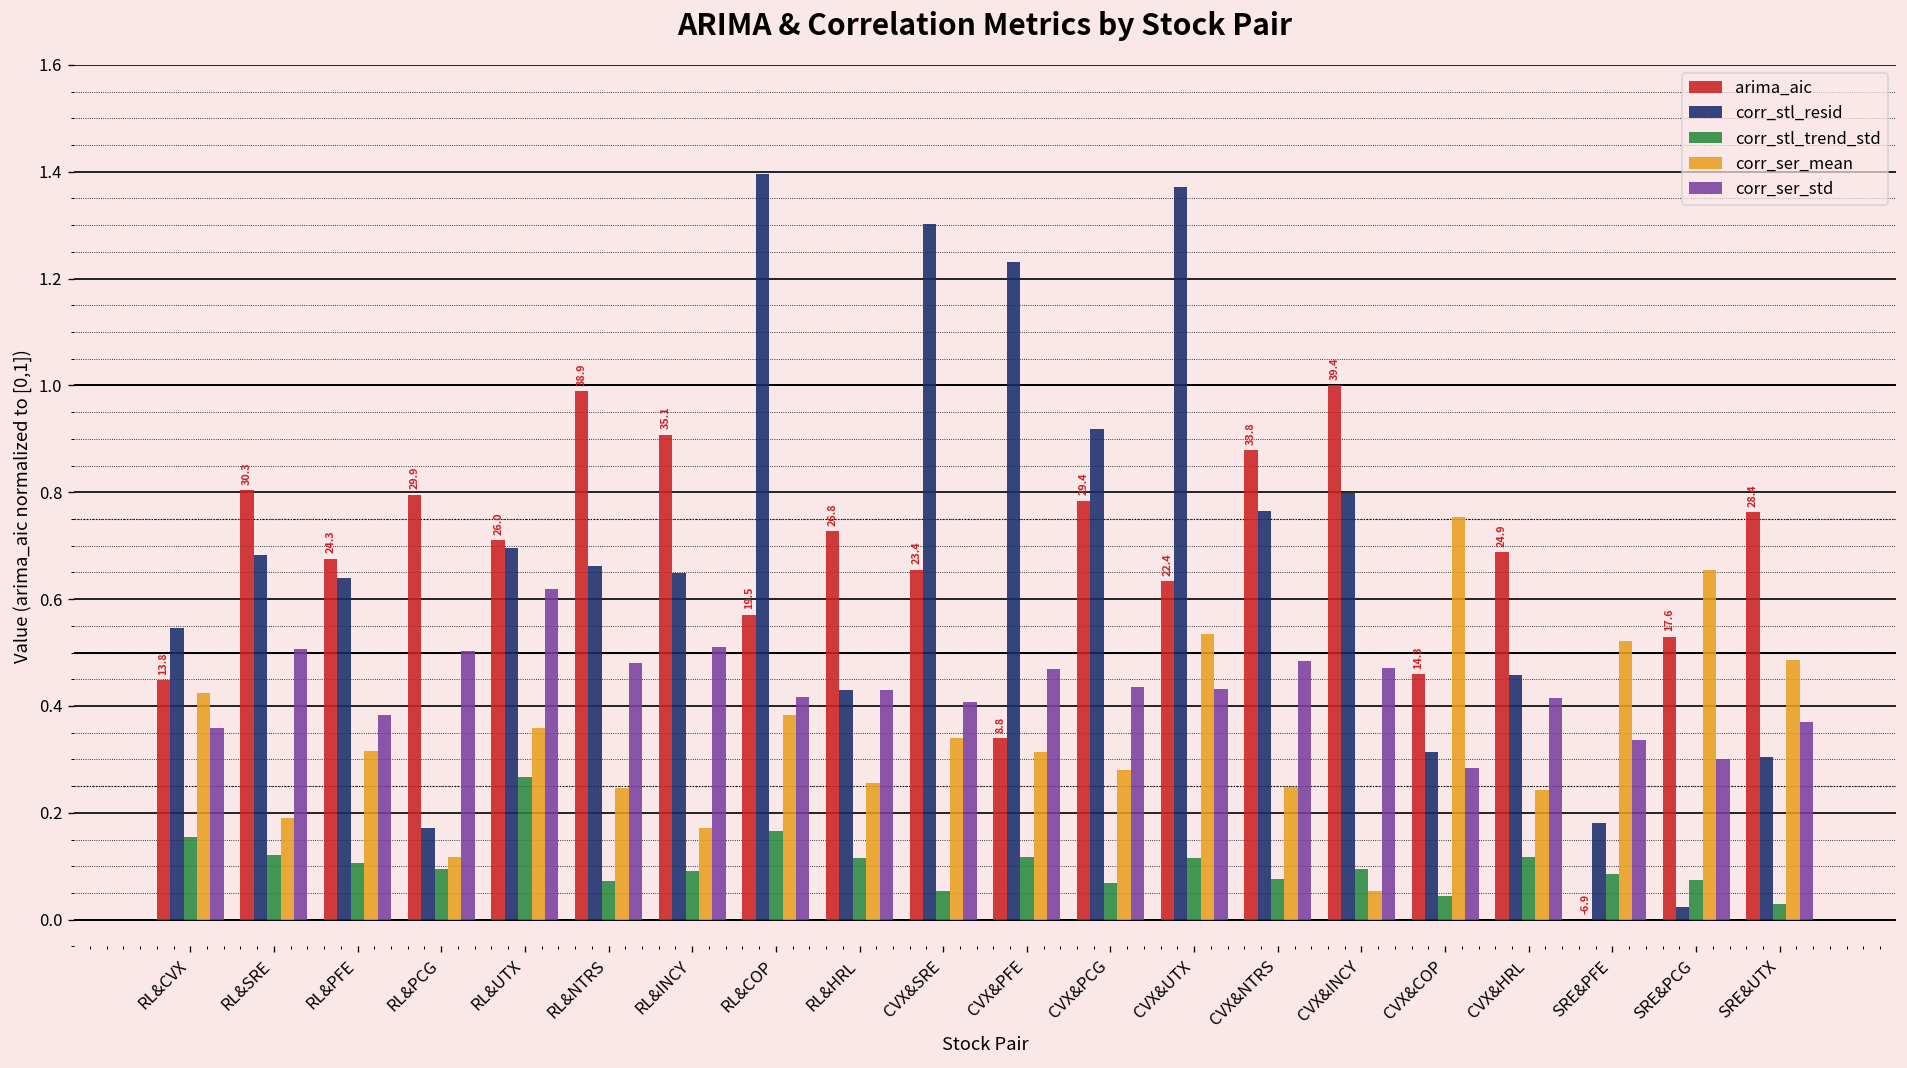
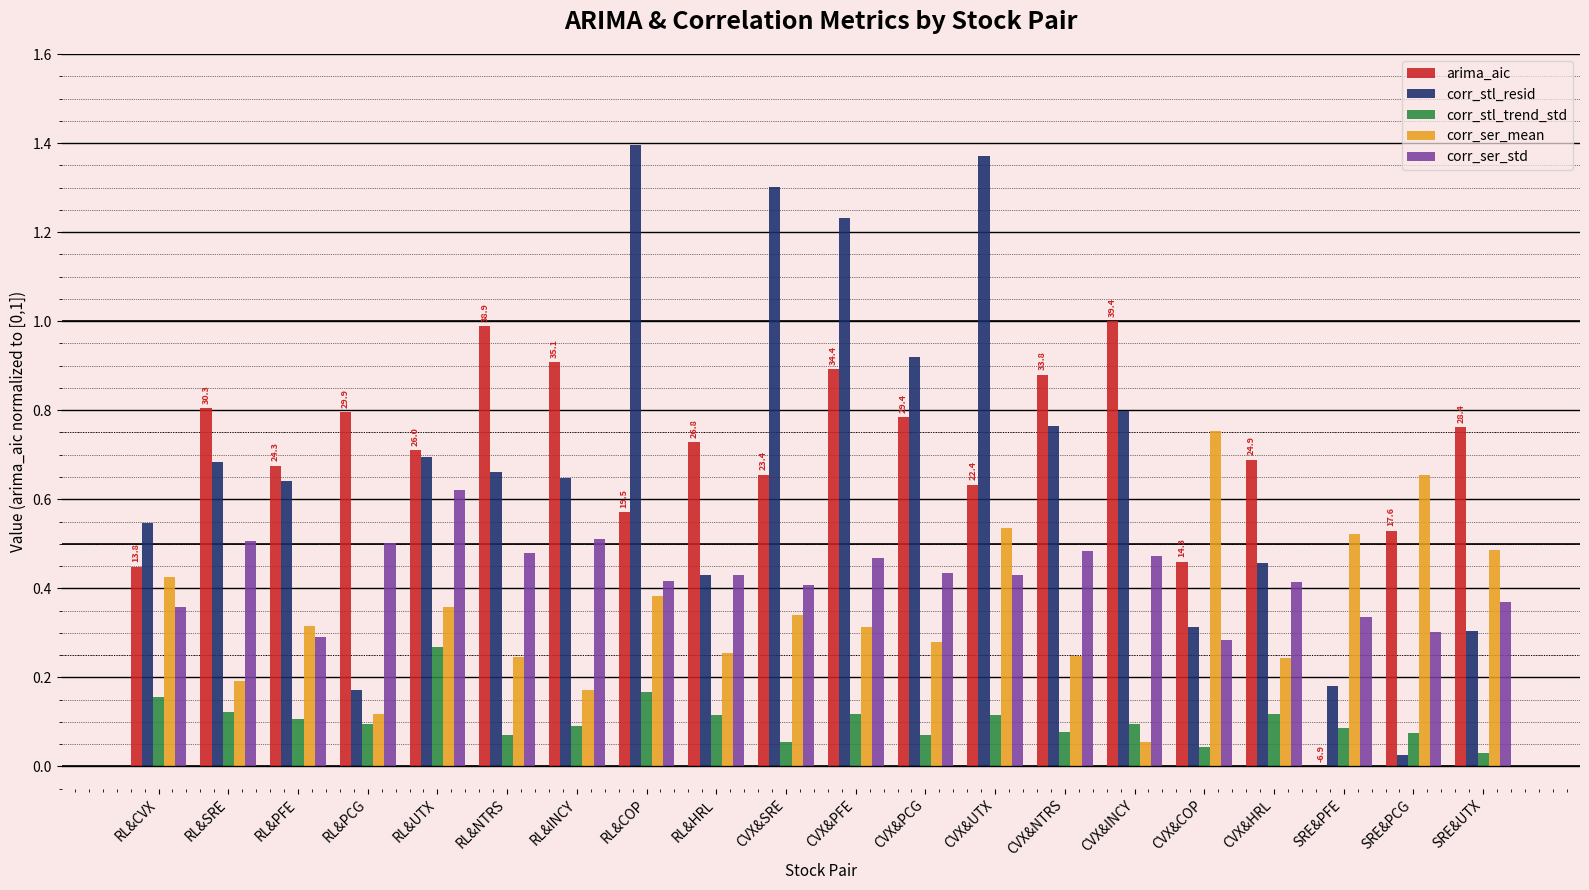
  {
    "arima_aic": {
-     "CVX&PFE": 8.8
+     "CVX&PFE": 34.4
    },
    "corr_stl_resid": {
      "RL&CVX": 0.55,
      "RL&SRE": 0.68,
      "RL&PFE": 0.64,
      "RL&PCG": 0.17,
      "RL&UTX": 0.70,
      "RL&NTRS": 0.66,
      "RL&INCY": 0.65,
      "RL&COP": 1.39,
      "RL&HRL": 0.43,
      "CVX&SRE": 1.30,
      "CVX&PFE": 1.23,
      "CVX&PCG": 0.92,
      "CVX&UTX": 1.37,
      "CVX&NTRS": 0.77,
      "CVX&INCY": 0.80,
      "CVX&COP": 0.31,
      "CVX&HRL": 0.46,
      "SRE&PFE": 0.18,
      "SRE&PCG": 0.02,
      "SRE&UTX": 0.30
    },
    "corr_stl_trend_std": {
      "RL&CVX": 0.15,
      "RL&SRE": 0.12,
      "RL&PFE": 0.11,
      "RL&PCG": 0.10,
      "RL&UTX": 0.27,
      "RL&NTRS": 0.07,
      "RL&INCY": 0.09,
      "RL&COP": 0.17,
      "RL&HRL": 0.12,
      "CVX&SRE": 0.05,
      "CVX&PFE": 0.12,
      "CVX&PCG": 0.07,
      "CVX&UTX": 0.11,
      "CVX&NTRS": 0.08,
      "CVX&INCY": 0.10,
      "CVX&COP": 0.04,
      "CVX&HRL": 0.12,
      "SRE&PFE": 0.09,
      "SRE&PCG": 0.08,
      "SRE&UTX": 0.03
    },
    "corr_ser_mean": {
      "RL&CVX": 0.42,
      "RL&SRE": 0.19,
      "RL&PFE": 0.32,
      "RL&PCG": 0.12,
      "RL&UTX": 0.36,
      "RL&NTRS": 0.25,
      "RL&INCY": 0.17,
      "RL&COP": 0.38,
      "RL&HRL": 0.26,
      "CVX&SRE": 0.34,
      "CVX&PFE": 0.31,
      "CVX&PCG": 0.28,
      "CVX&UTX": 0.53,
      "CVX&NTRS": 0.25,
      "CVX&INCY": 0.05,
      "CVX&COP": 0.75,
      "CVX&HRL": 0.24,
      "SRE&PFE": 0.52,
      "SRE&PCG": 0.65,
      "SRE&UTX": 0.49
    },
    "corr_ser_std": {
      "RL&CVX": 0.36,
      "RL&SRE": 0.51,
-     "RL&PFE": 0.38,
+     "RL&PFE": 0.29,
      "RL&PCG": 0.50,
      "RL&UTX": 0.62,
      "RL&NTRS": 0.48,
      "RL&INCY": 0.51,
      "RL&COP": 0.42,
      "RL&HRL": 0.43,
      "CVX&SRE": 0.41,
      "CVX&PFE": 0.47,
      "CVX&PCG": 0.43,
      "CVX&UTX": 0.43,
      "CVX&NTRS": 0.48,
      "CVX&INCY": 0.47,
      "CVX&COP": 0.28,
      "CVX&HRL": 0.42,
      "SRE&PFE": 0.34,
      "SRE&PCG": 0.30,
      "SRE&UTX": 0.37
    }
  }
